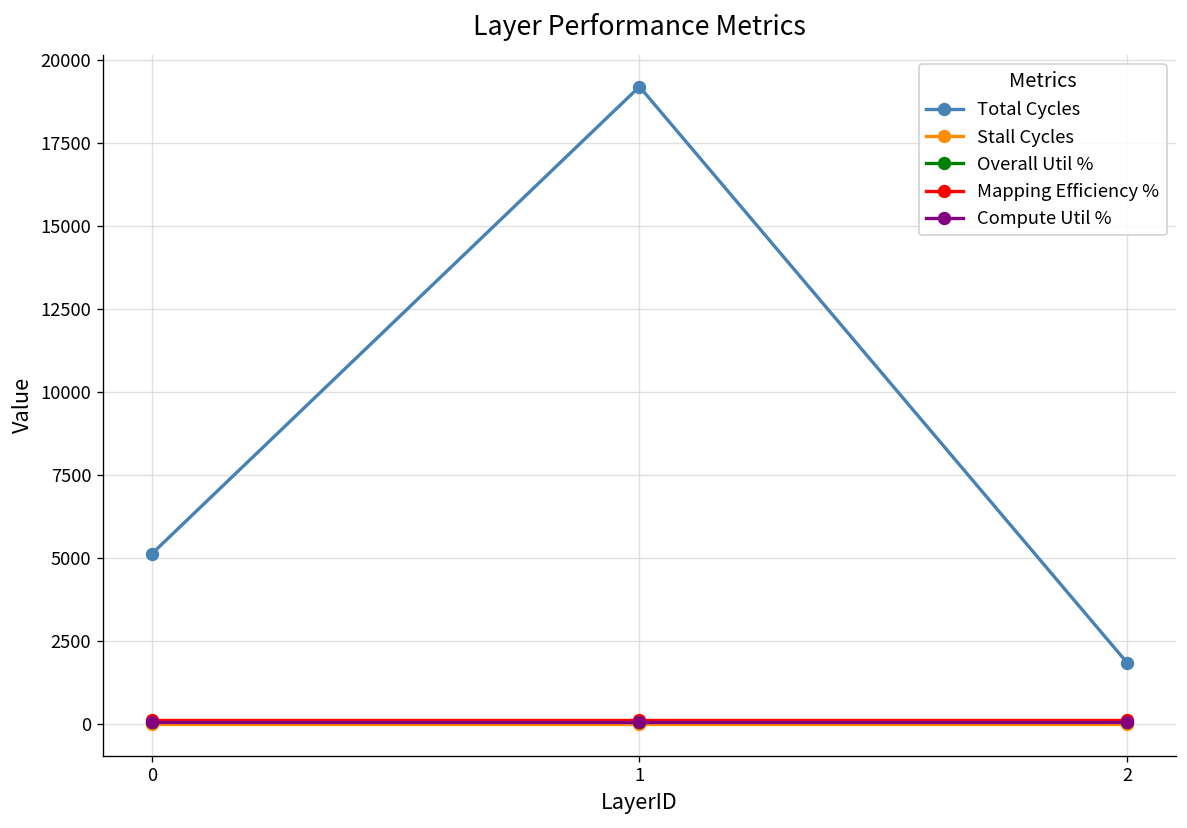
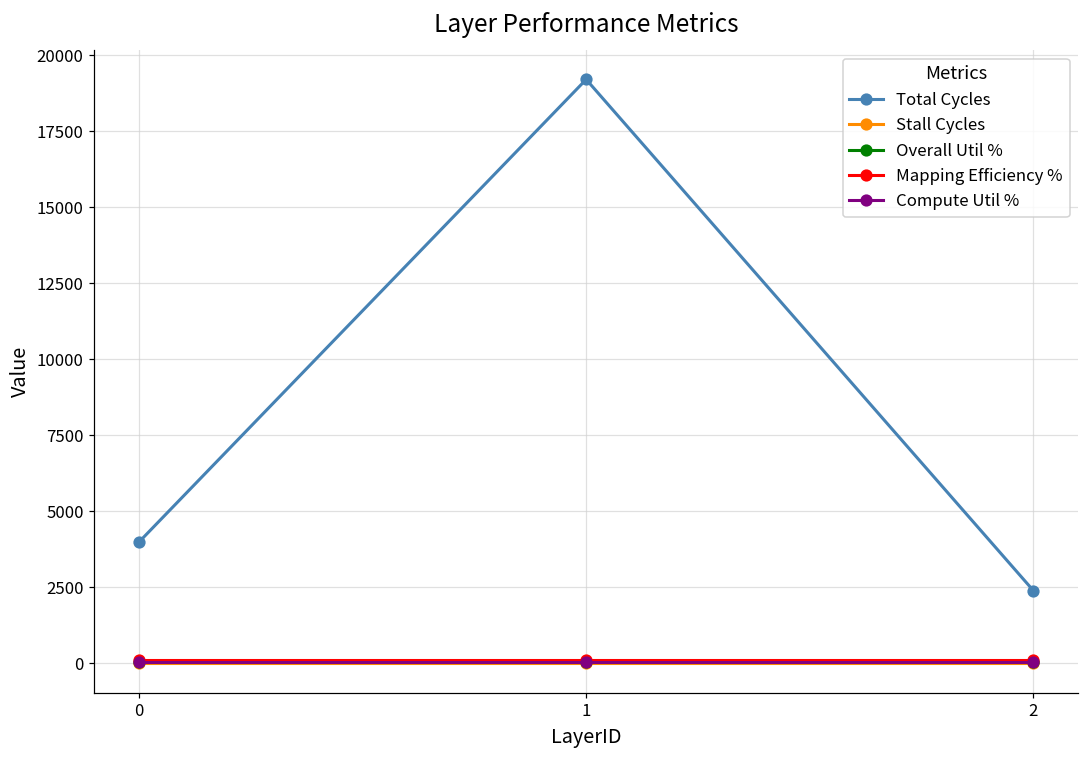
  {
    "Total Cycles": {
-     "0": 5100,
+     "0": 4000,
      "1": 19200,
-     "2": 1800
+     "2": 2400
    }
  }
